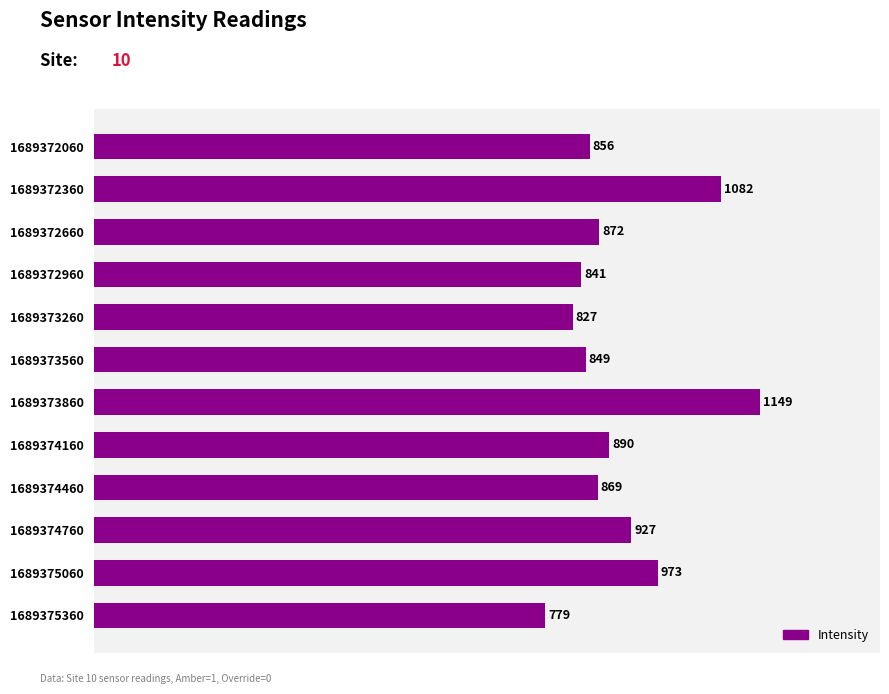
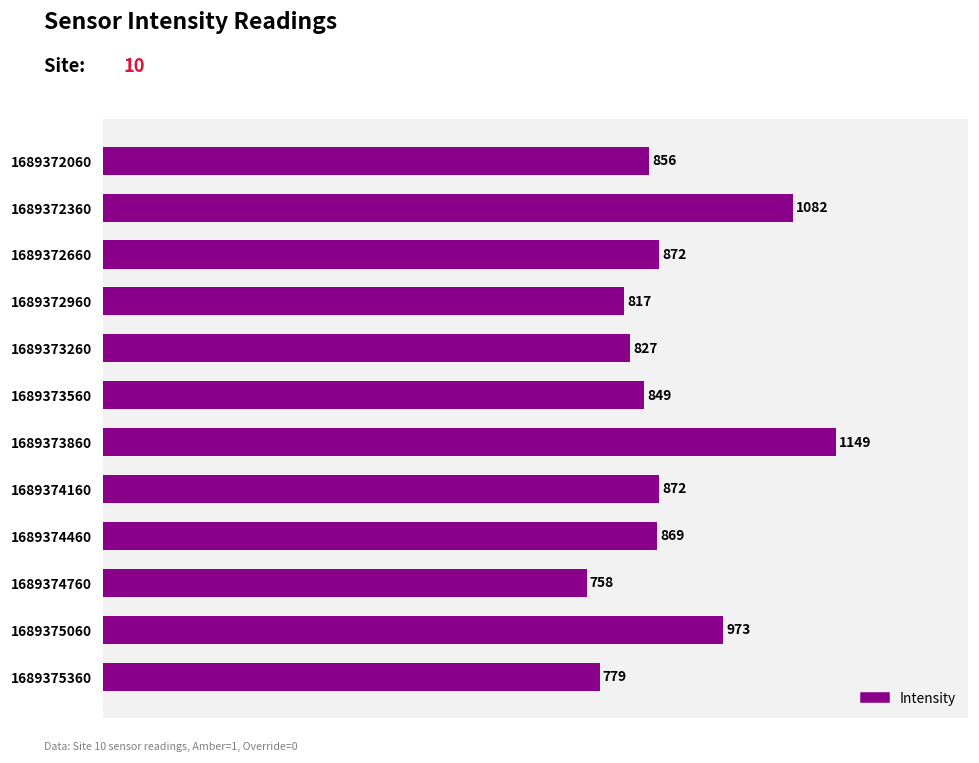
  {
    "1689372060": 856,
    "1689372360": 1082,
    "1689372660": 872,
-   "1689372960": 841,
+   "1689372960": 817,
    "1689373260": 827,
    "1689373560": 849,
    "1689373860": 1149,
-   "1689374160": 890,
+   "1689374160": 872,
    "1689374460": 869,
-   "1689374760": 927,
+   "1689374760": 758,
    "1689375060": 973,
    "1689375360": 779
  }
